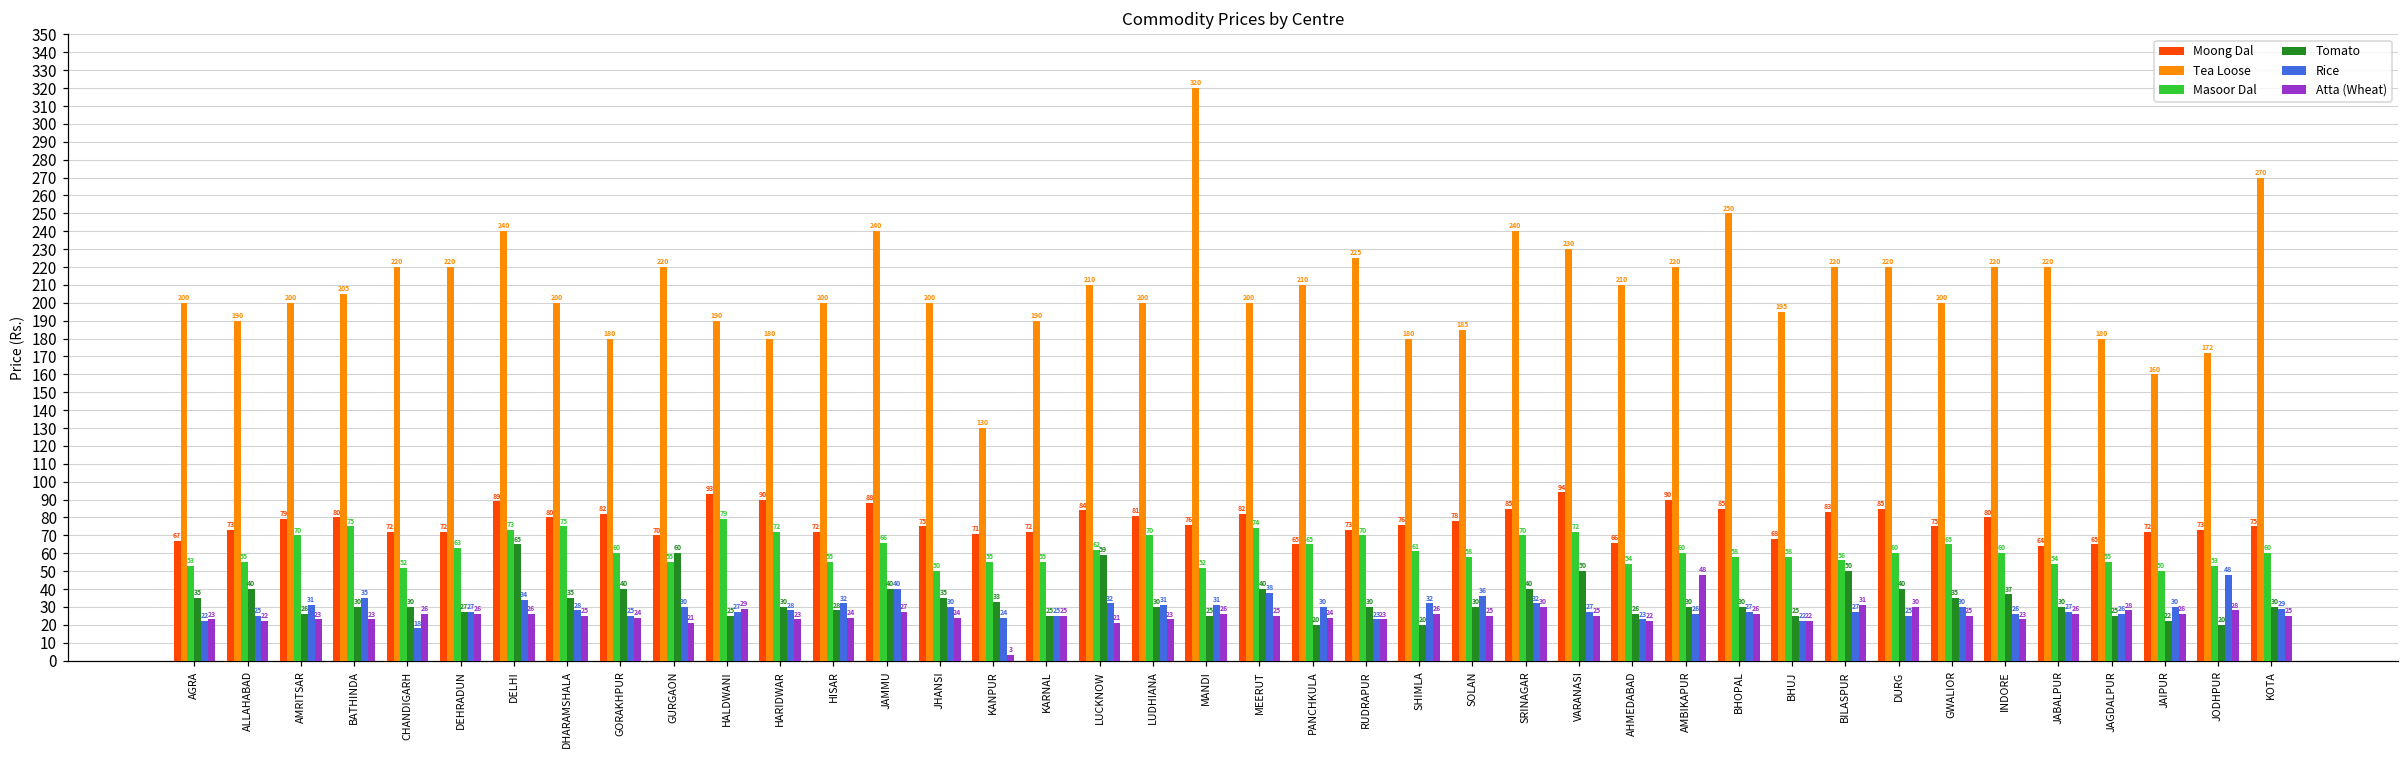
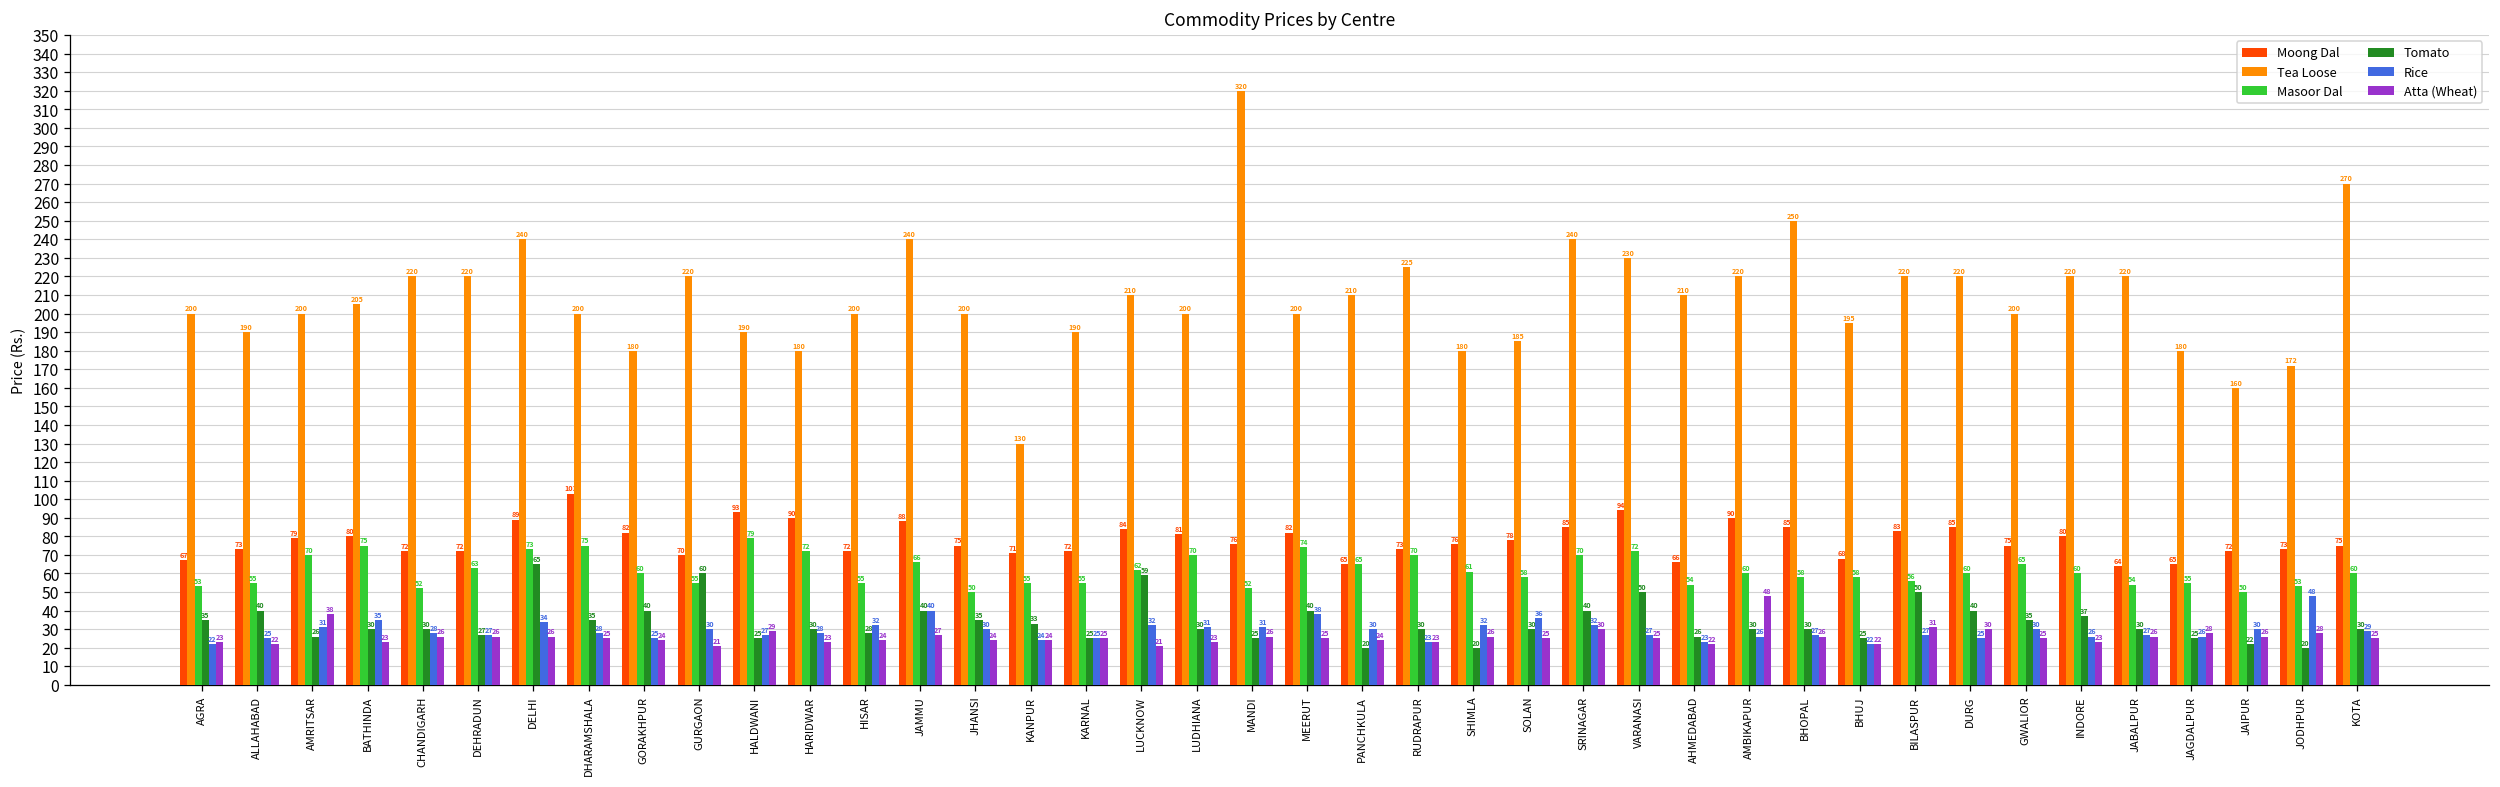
  {
    "Moong Dal": {
      "AGRA": 67,
      "ALLAHABAD": 73,
      "AMRITSAR": 79,
      "BATHINDA": 80,
      "CHANDIGARH": 72,
      "DEHRADUN": 72,
      "DELHI": 89,
-     "DHARAMSHALA": 80,
+     "DHARAMSHALA": 103,
      "GORAKHPUR": 82,
      "GURGAON": 70,
      "HALDWANI": 93,
      "HARIDWAR": 90,
      "HISAR": 72,
      "JAMMU": 88,
      "JHANSI": 75,
      "KANPUR": 71,
      "KARNAL": 72,
      "LUCKNOW": 84,
      "LUDHIANA": 81,
      "MANDI": 76,
      "MEERUT": 82,
      "PANCHKULA": 65,
      "RUDRAPUR": 73,
      "SHIMLA": 76,
      "SOLAN": 78,
      "SRINAGAR": 85,
      "VARANASI": 94,
      "AHMEDABAD": 66,
      "AMBIKAPUR": 90,
      "BHOPAL": 85,
      "BHUJ": 68,
      "BILASPUR": 83,
      "DURG": 85,
      "GWALIOR": 75,
      "INDORE": 80,
      "JABALPUR": 64,
      "JAGDALPUR": 65,
      "JAIPUR": 72,
      "JODHPUR": 73,
      "KOTA": 75
    },
    "Rice": {
      "AGRA": 22,
      "ALLAHABAD": 25,
      "AMRITSAR": 31,
      "BATHINDA": 35,
-     "CHANDIGARH": 18,
+     "CHANDIGARH": 28,
      "DELHI": 34,
      "DHARAMSHALA": 28,
      "GORAKHPUR": 25,
      "GURGAON": 30,
      "HALDWANI": 27,
      "HARIDWAR": 28,
      "HISAR": 32,
      "JHANSI": 30,
      "KANPUR": 24,
      "LUCKNOW": 32,
      "LUDHIANA": 31,
      "MANDI": 31,
      "MEERUT": 38,
      "PANCHKULA": 30,
      "SHIMLA": 32,
      "SOLAN": 36,
      "SRINAGAR": 32,
      "VARANASI": 27,
      "AHMEDABAD": 23,
      "AMBIKAPUR": 26,
      "BHOPAL": 27,
      "BILASPUR": 27,
      "DURG": 25,
      "GWALIOR": 30,
      "INDORE": 26,
      "JABALPUR": 27,
      "JAGDALPUR": 26,
      "JAIPUR": 30,
      "JODHPUR": 48,
      "KOTA": 29
    },
    "Atta (Wheat)": {
      "AGRA": 23,
      "ALLAHABAD": 22,
-     "AMRITSAR": 23,
+     "AMRITSAR": 38,
      "BATHINDA": 23,
      "CHANDIGARH": 26,
      "DEHRADUN": 26,
      "DELHI": 26,
      "DHARAMSHALA": 25,
      "GORAKHPUR": 24,
      "GURGAON": 21,
      "HALDWANI": 29,
      "HARIDWAR": 23,
      "HISAR": 24,
      "JAMMU": 27,
      "JHANSI": 24,
-     "KANPUR": 3,
+     "KANPUR": 24,
      "KARNAL": 25,
      "LUCKNOW": 21,
      "LUDHIANA": 23,
      "MANDI": 26,
      "MEERUT": 25,
      "PANCHKULA": 24,
      "RUDRAPUR": 23,
      "SHIMLA": 26,
      "SOLAN": 25,
      "SRINAGAR": 30,
      "VARANASI": 25,
      "AHMEDABAD": 22,
      "AMBIKAPUR": 48,
      "BHOPAL": 26,
      "BILASPUR": 31,
      "DURG": 30,
      "GWALIOR": 25,
      "INDORE": 23,
      "JABALPUR": 26,
      "JAGDALPUR": 28,
      "JAIPUR": 26,
      "JODHPUR": 28,
      "KOTA": 25
    }
  }
